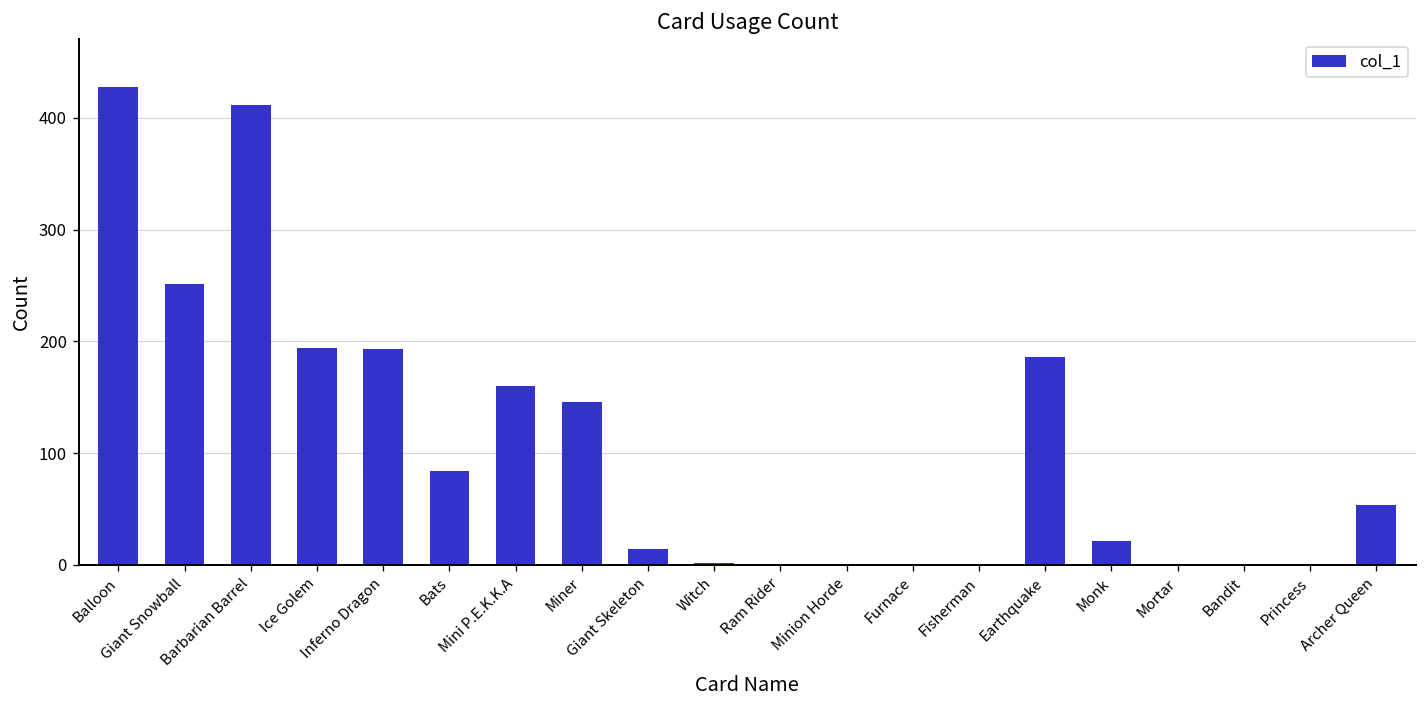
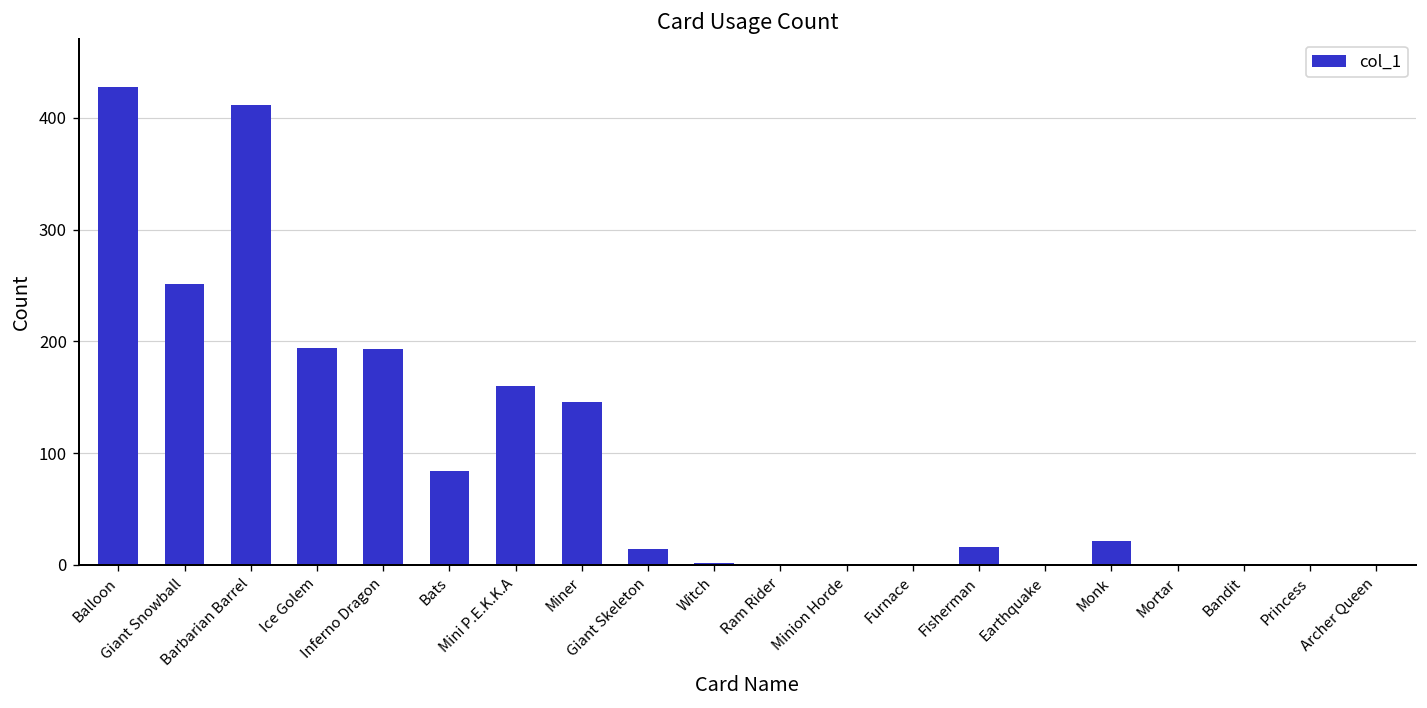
  {
    "Balloon": 430,
    "Giant Snowball": 250,
    "Barbarian Barrel": 410,
    "Ice Golem": 190,
    "Inferno Dragon": 190,
    "Bats": 80,
    "Mini P.E.K.K.A": 160,
    "Miner": 150,
    "Giant Skeleton": 10,
-   "Fisherman": 0,
-   "Earthquake": 190,
+   "Fisherman": 20,
+   "Earthquake": 0,
    "Monk": 20,
-   "Archer Queen": 50
+   "Archer Queen": 0
  }
